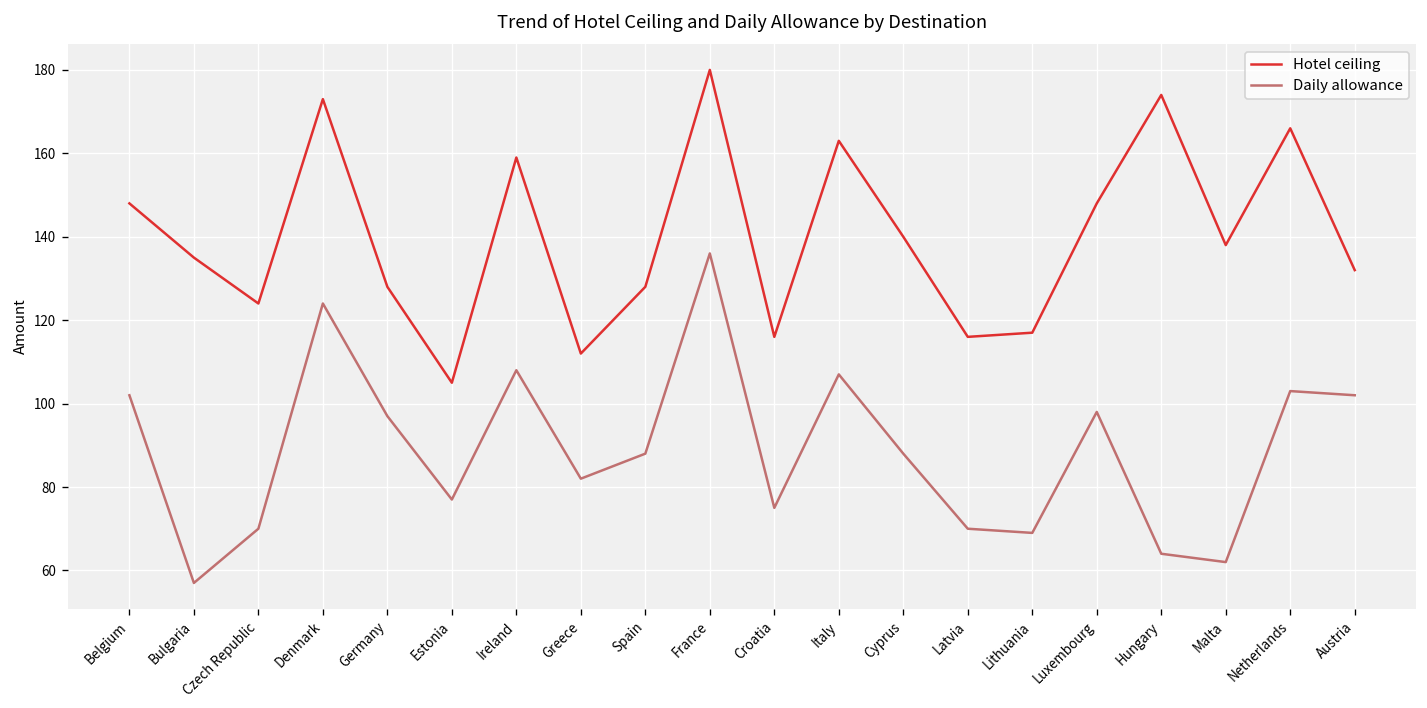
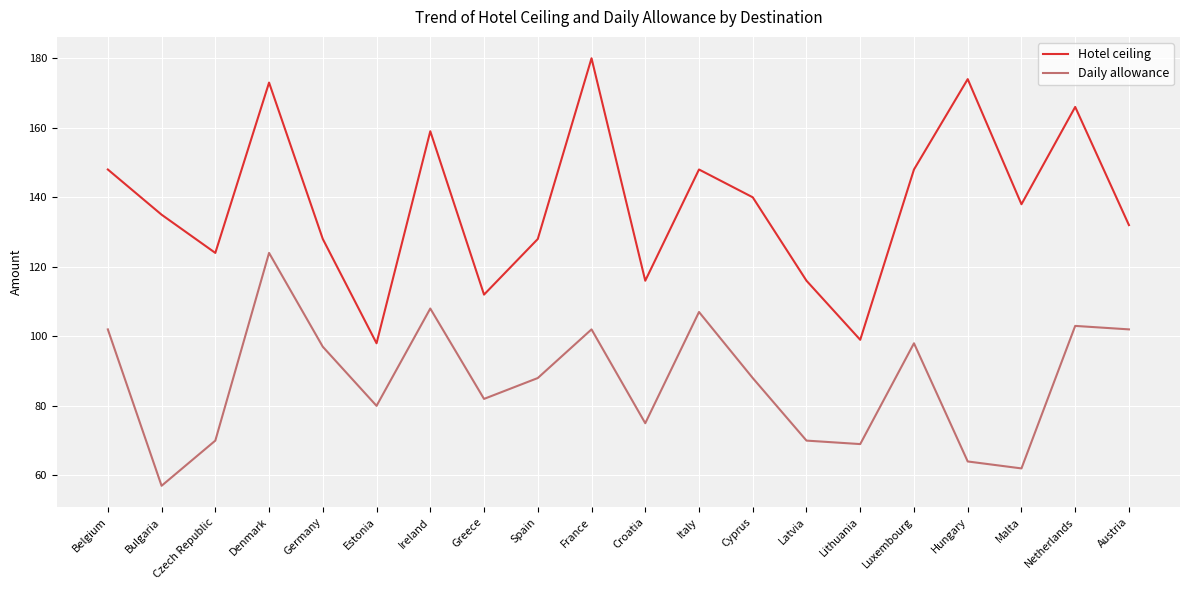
  {
    "Hotel ceiling": {
      "Belgium": 148,
      "Bulgaria": 135,
      "Czech Republic": 124,
      "Denmark": 173,
      "Germany": 128,
-     "Estonia": 105,
+     "Estonia": 98,
      "Ireland": 159,
      "Greece": 112,
      "Spain": 128,
      "France": 180,
      "Croatia": 116,
-     "Italy": 163,
+     "Italy": 148,
      "Cyprus": 140,
      "Latvia": 116,
-     "Lithuania": 117,
+     "Lithuania": 99,
      "Luxembourg": 148,
      "Hungary": 174,
      "Malta": 138,
      "Netherlands": 166,
      "Austria": 132
    },
    "Daily allowance": {
      "Belgium": 102,
      "Bulgaria": 57,
      "Czech Republic": 70,
      "Denmark": 124,
      "Germany": 97,
-     "Estonia": 77,
+     "Estonia": 80,
      "Ireland": 108,
      "Greece": 82,
      "Spain": 88,
-     "France": 136,
+     "France": 102,
      "Croatia": 75,
      "Italy": 107,
      "Cyprus": 88,
      "Latvia": 70,
      "Lithuania": 69,
      "Luxembourg": 98,
      "Hungary": 64,
      "Malta": 62,
      "Netherlands": 103,
      "Austria": 102
    }
  }
